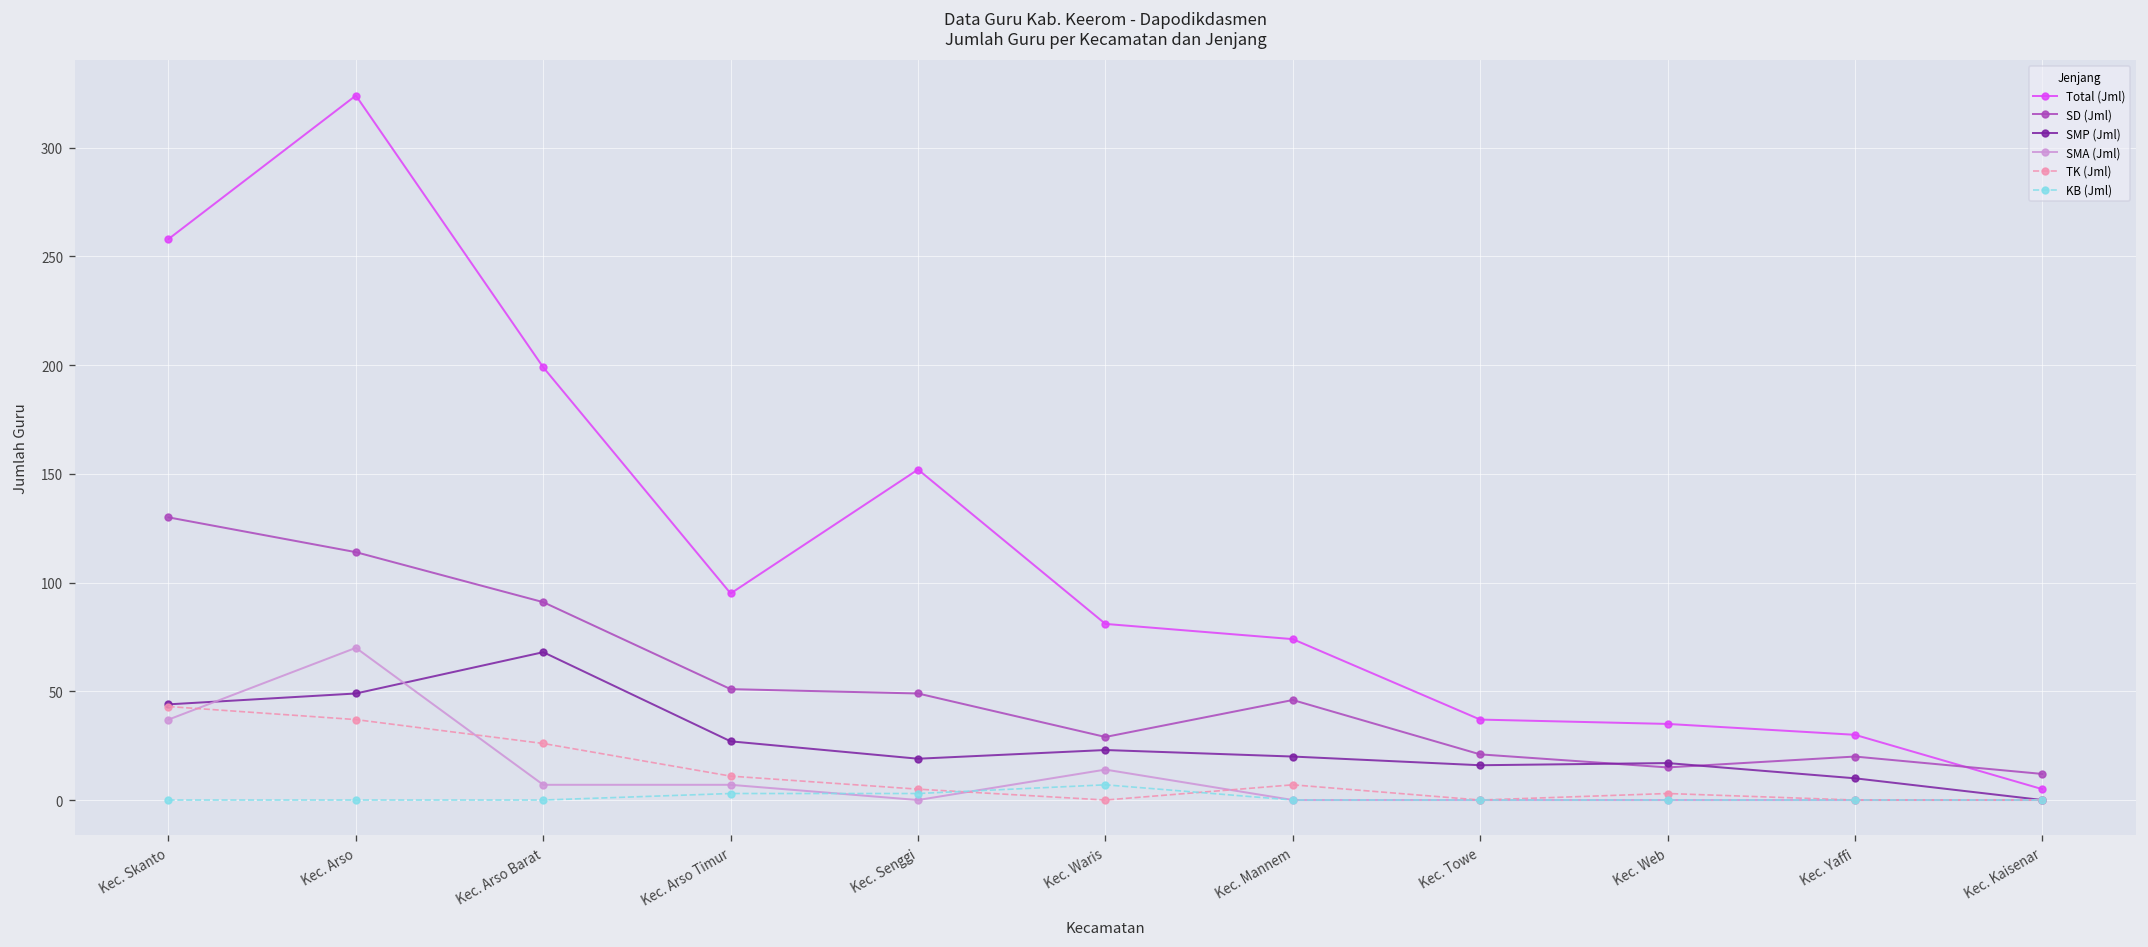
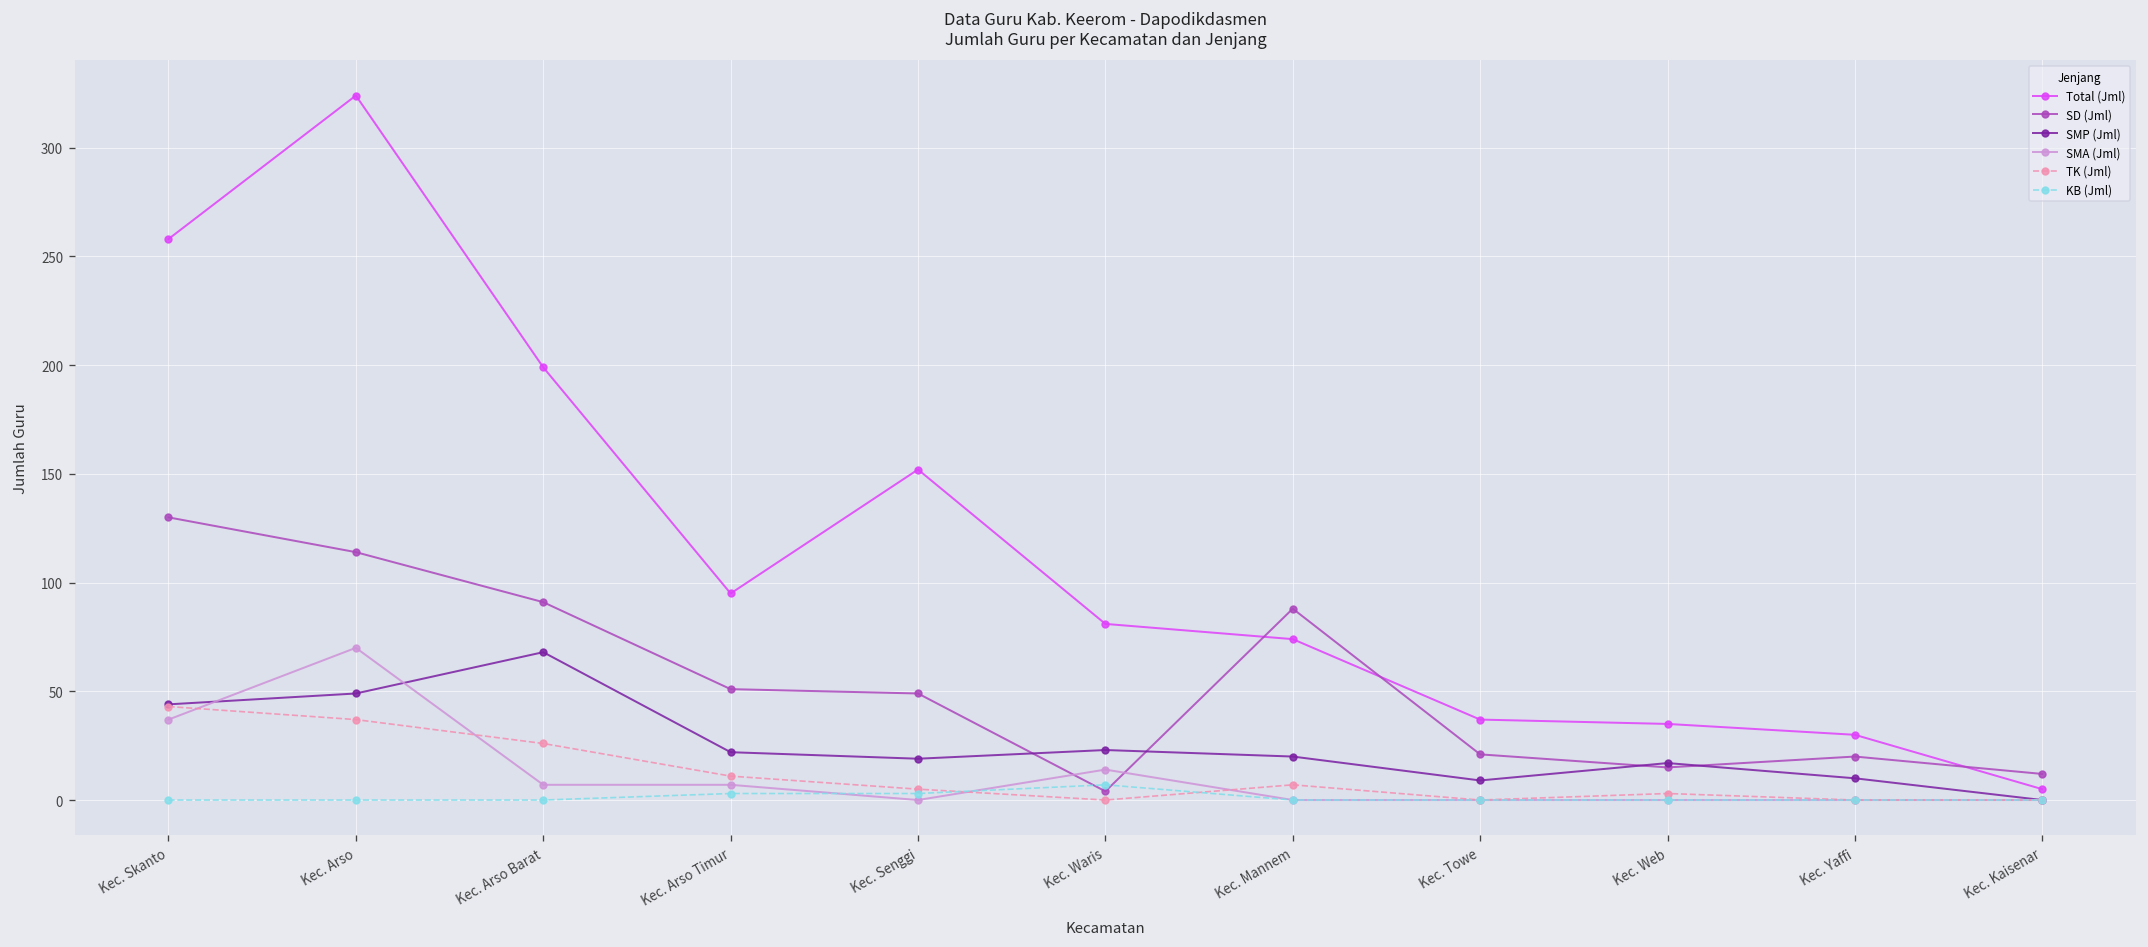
  {
    "Total (Jml)": {
      "Kec. Skanto": 258,
      "Kec. Arso": 324,
      "Kec. Arso Barat": 199,
      "Kec. Arso Timur": 95,
      "Kec. Senggi": 152,
      "Kec. Waris": 81,
      "Kec. Mannem": 74,
      "Kec. Towe": 37,
      "Kec. Web": 35,
      "Kec. Yaffi": 30,
      "Kec. Kaisenar": 5
    },
    "SD (Jml)": {
      "Kec. Skanto": 130,
      "Kec. Arso": 114,
      "Kec. Arso Barat": 91,
      "Kec. Arso Timur": 51,
      "Kec. Senggi": 49,
-     "Kec. Waris": 29,
-     "Kec. Mannem": 46,
+     "Kec. Waris": 4,
+     "Kec. Mannem": 88,
      "Kec. Towe": 21,
      "Kec. Web": 15,
      "Kec. Yaffi": 20,
      "Kec. Kaisenar": 12
    },
    "SMP (Jml)": {
      "Kec. Arso": 49,
      "Kec. Arso Barat": 68,
-     "Kec. Arso Timur": 27,
+     "Kec. Arso Timur": 22,
      "Kec. Senggi": 19,
      "Kec. Waris": 23,
      "Kec. Mannem": 20,
-     "Kec. Towe": 16,
+     "Kec. Towe": 9,
      "Kec. Web": 17,
      "Kec. Yaffi": 10
    },
    "KB (Jml)": {
      "Kec. Skanto": 0,
      "Kec. Arso": 0,
      "Kec. Arso Barat": 0,
      "Kec. Arso Timur": 3,
      "Kec. Senggi": 3,
      "Kec. Waris": 7
    }
  }
